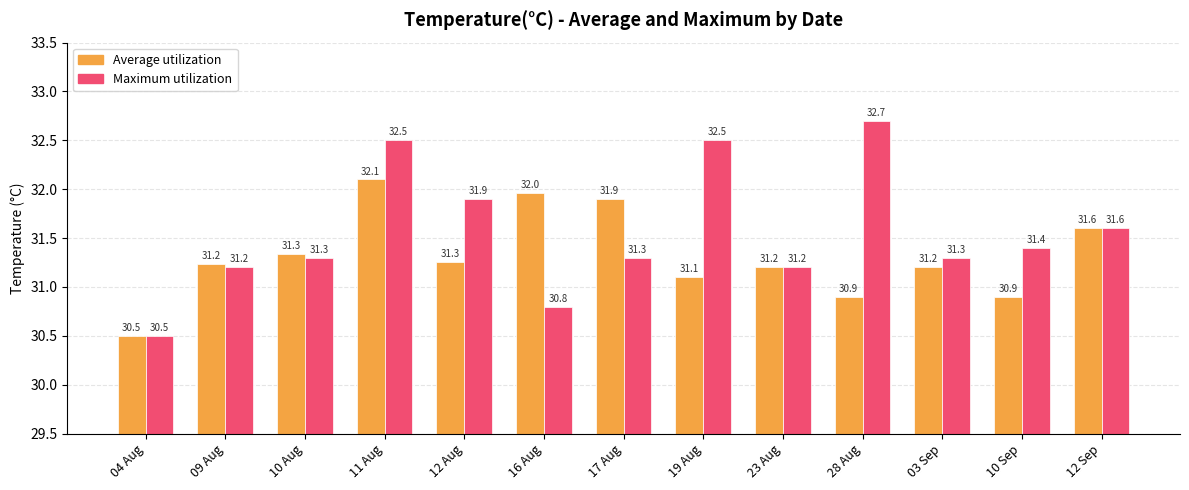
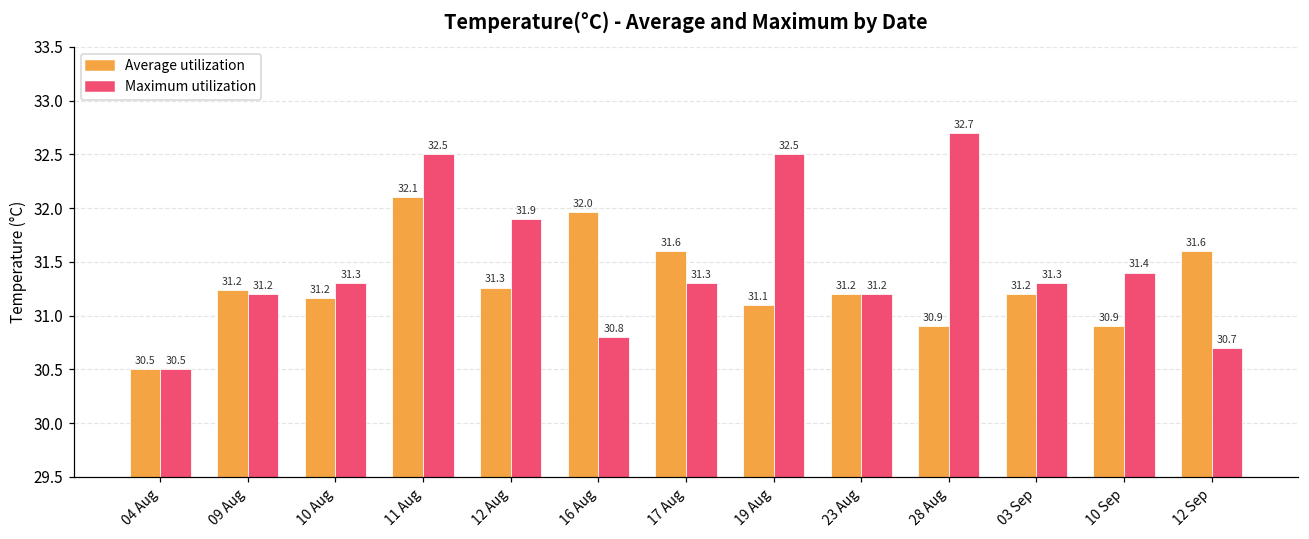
  {
    "Average utilization": {
      "04 Aug": 30.5,
      "09 Aug": 31.2,
-     "10 Aug": 31.3,
+     "10 Aug": 31.2,
      "11 Aug": 32.1,
      "12 Aug": 31.3,
      "16 Aug": 32.0,
-     "17 Aug": 31.9,
+     "17 Aug": 31.6,
      "19 Aug": 31.1,
      "23 Aug": 31.2,
      "28 Aug": 30.9,
      "03 Sep": 31.2,
      "10 Sep": 30.9,
      "12 Sep": 31.6
    },
    "Maximum utilization": {
      "04 Aug": 30.5,
      "09 Aug": 31.2,
      "10 Aug": 31.3,
      "11 Aug": 32.5,
      "12 Aug": 31.9,
      "16 Aug": 30.8,
      "17 Aug": 31.3,
      "19 Aug": 32.5,
      "23 Aug": 31.2,
      "28 Aug": 32.7,
      "03 Sep": 31.3,
      "10 Sep": 31.4,
-     "12 Sep": 31.6
+     "12 Sep": 30.7
    }
  }
